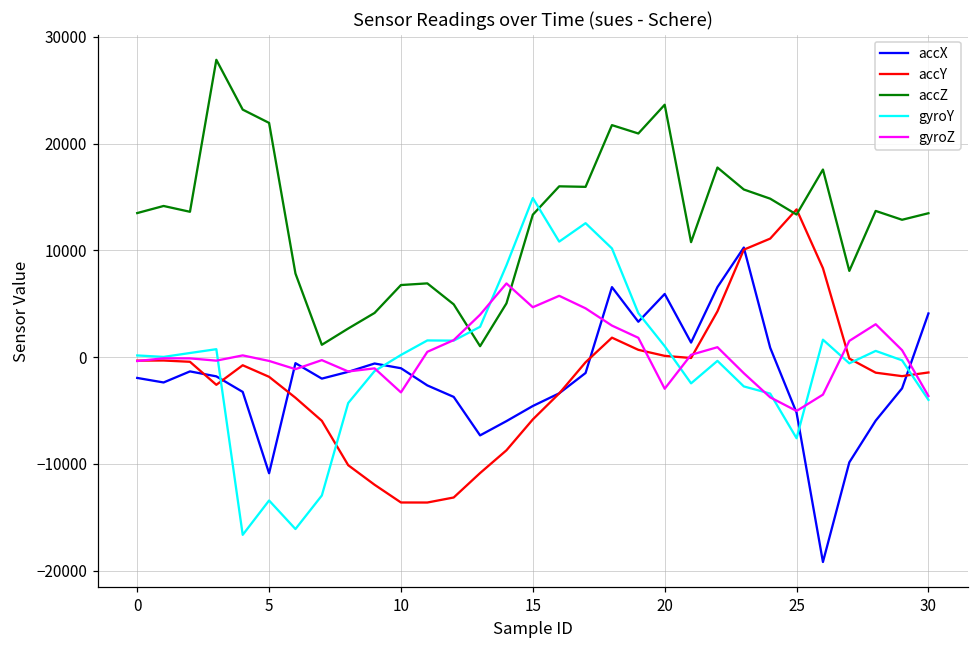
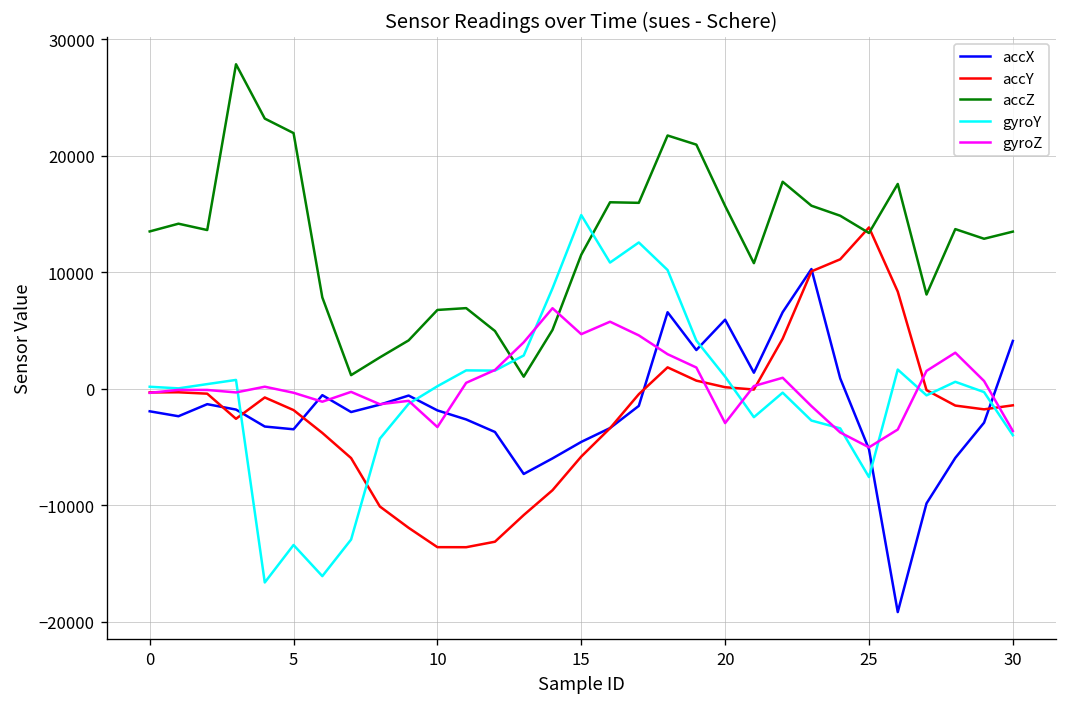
  {
    "accX": {
      "0": -2000,
-     "5": -11000,
-     "10": -1000,
+     "5": -3000,
+     "10": -2000,
      "15": -5000,
      "20": 6000,
      "30": 4000
    },
    "accY": {
      "5": -2000,
      "10": -14000,
      "15": -6000,
      "20": 0,
      "25": 14000,
      "30": -1000
    },
    "accZ": {
      "0": 13000,
      "5": 22000,
      "10": 7000,
-     "15": 13000,
-     "20": 24000,
+     "15": 11000,
+     "20": 16000,
      "25": 13000,
      "30": 13000
    },
    "gyroY": {
      "0": 0,
      "5": -13000,
      "10": 0,
      "15": 15000,
      "20": 1000,
      "25": -8000,
      "30": -4000
    },
    "gyroZ": {
      "5": 0,
      "10": -3000,
      "15": 5000,
      "20": -3000,
      "30": -4000
    }
  }
